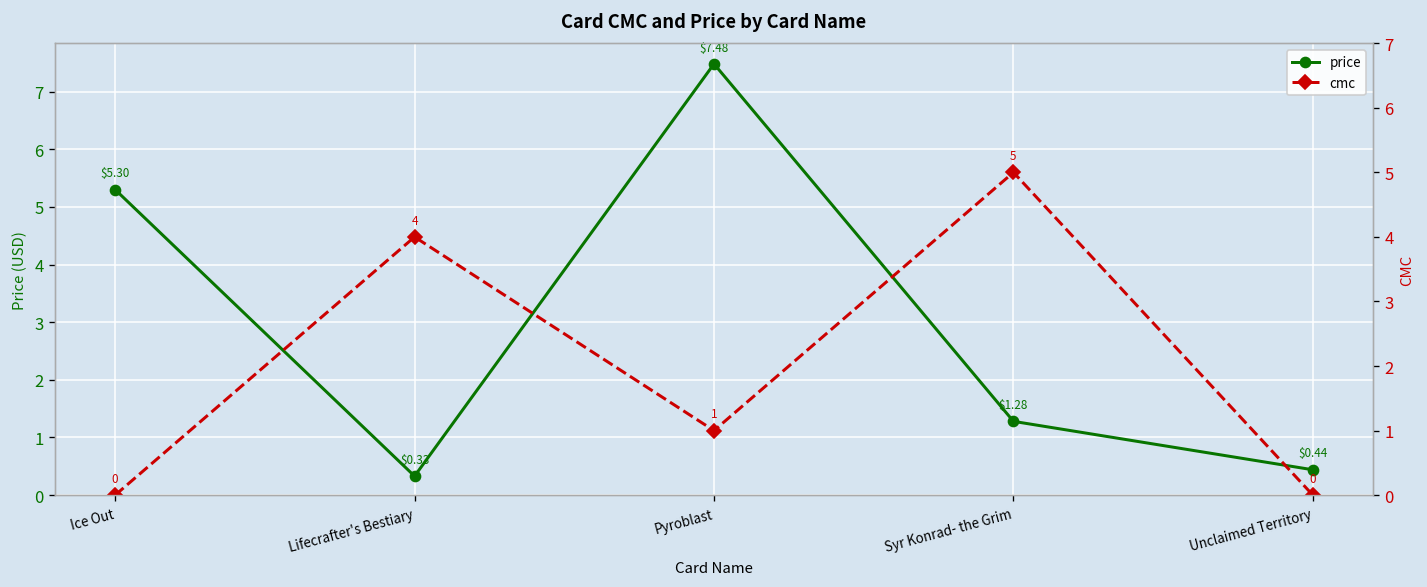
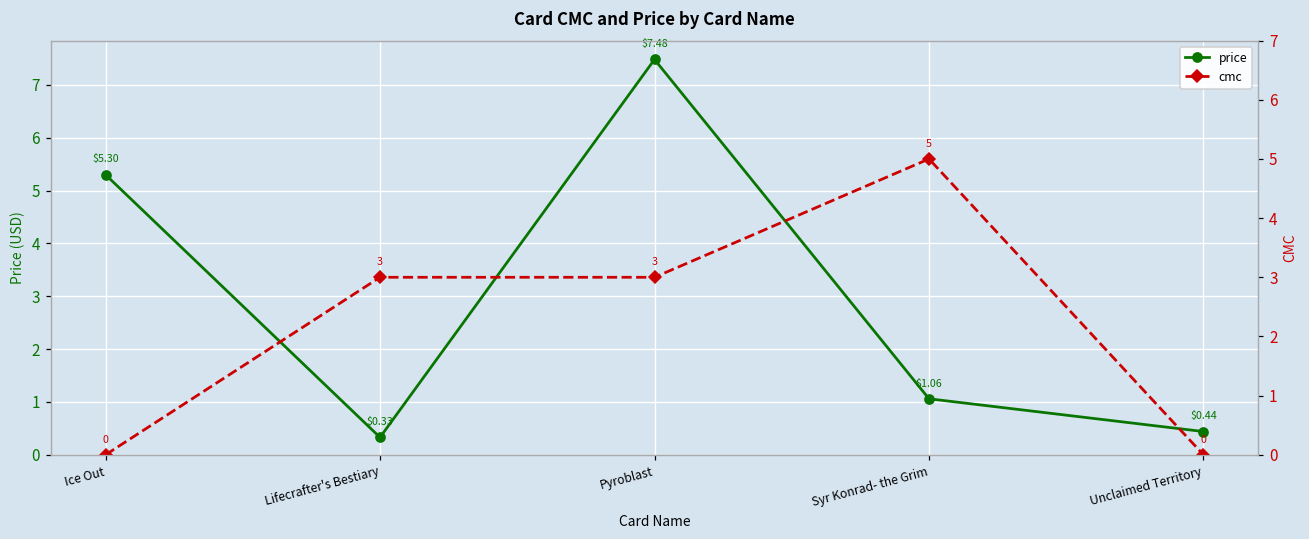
  {
    "price": {
      "Ice Out": "$5.30",
      "Lifecrafter's Bestiary": "$0.33",
      "Pyroblast": "$7.48",
-     "Syr Konrad- the Grim": "$1.28",
+     "Syr Konrad- the Grim": "$1.06",
      "Unclaimed Territory": "0"
    },
    "cmc": {
      "Ice Out": "0",
-     "Lifecrafter's Bestiary": "4",
-     "Pyroblast": "1",
+     "Lifecrafter's Bestiary": "3",
+     "Pyroblast": "3",
      "Syr Konrad- the Grim": "5"
    }
  }
